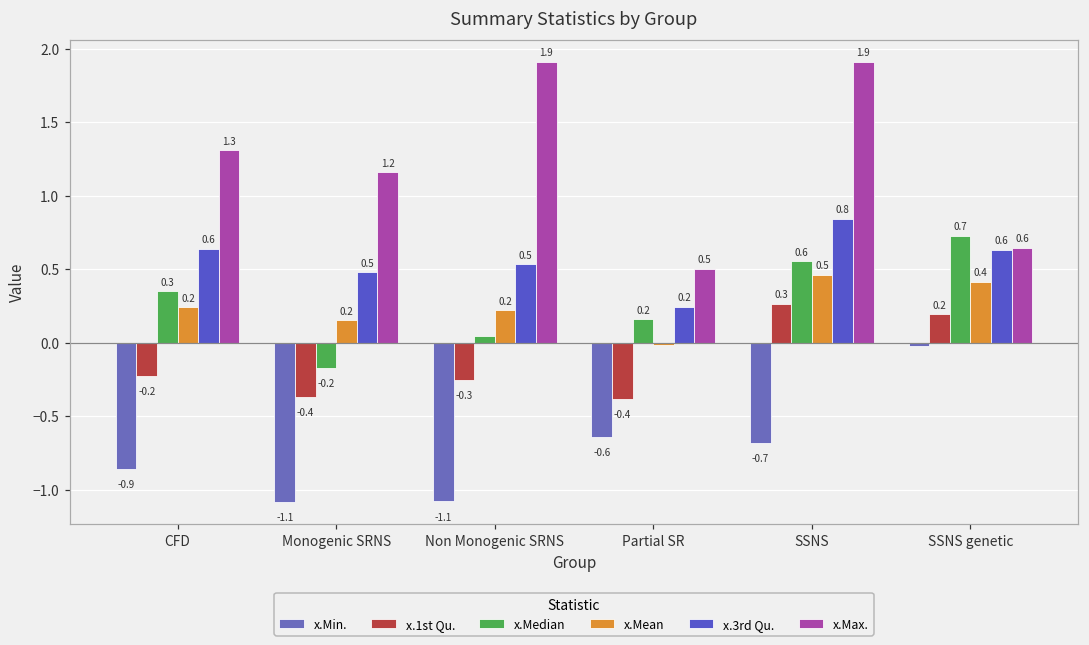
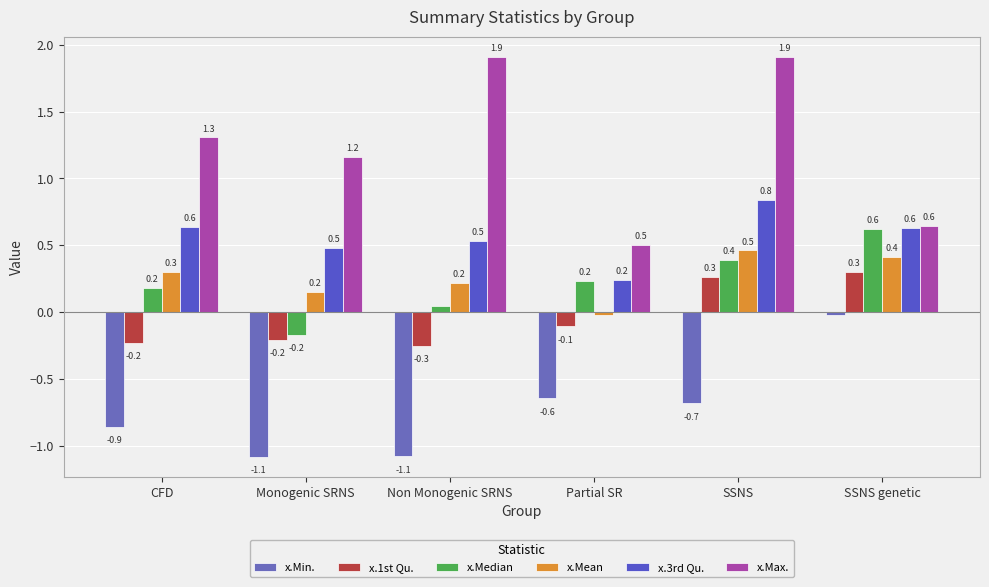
  {
    "x.1st Qu.": {
      "CFD": -0.2,
-     "Monogenic SRNS": -0.4,
+     "Monogenic SRNS": -0.2,
      "Non Monogenic SRNS": -0.3,
-     "Partial SR": -0.4,
+     "Partial SR": -0.1,
      "SSNS": 0.3,
-     "SSNS genetic": 0.2
+     "SSNS genetic": 0.3
    },
    "x.Median": {
-     "CFD": 0.3,
+     "CFD": 0.2,
      "Monogenic SRNS": -0.2,
-     "Partial SR": 0.16,
-     "SSNS": 0.6,
-     "SSNS genetic": 0.7
+     "Partial SR": 0.23,
+     "SSNS": 0.4,
+     "SSNS genetic": 0.6
    },
    "x.Mean": {
-     "CFD": 0.2,
+     "CFD": 0.3,
      "Monogenic SRNS": 0.2,
      "Non Monogenic SRNS": 0.2,
      "SSNS": 0.5,
      "SSNS genetic": 0.4
    },
    "x.Max.": {
      "CFD": 1.3,
      "Monogenic SRNS": 1.2,
      "Non Monogenic SRNS": 1.9,
      "Partial SR": 0.5,
      "SSNS": 1.9,
      "SSNS genetic": 0.6
    }
  }
